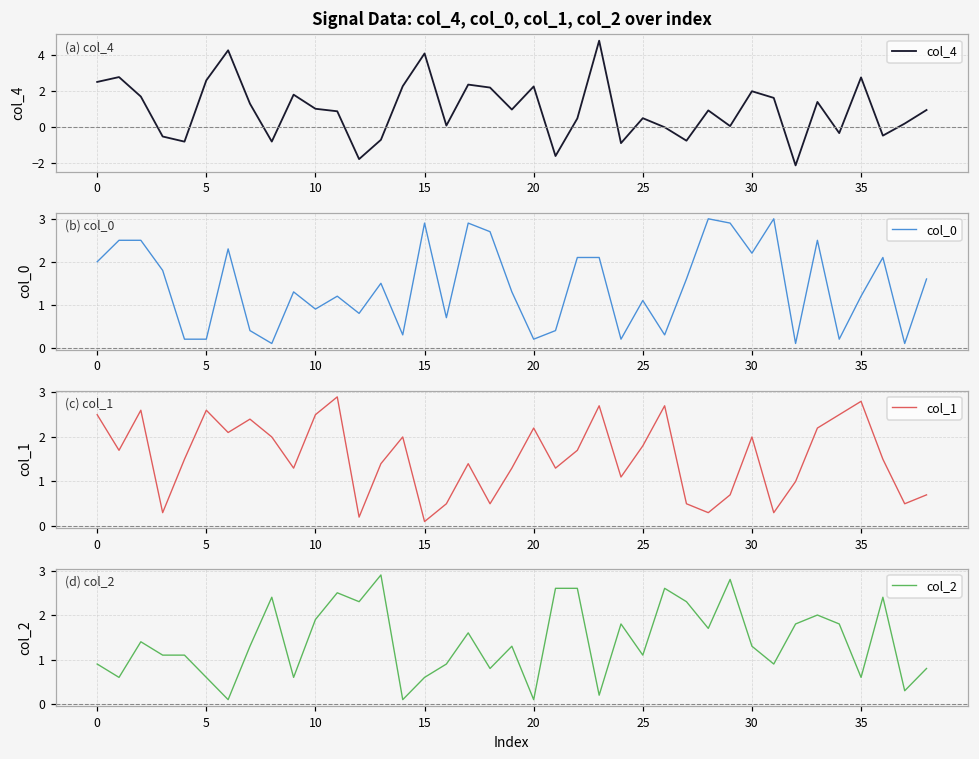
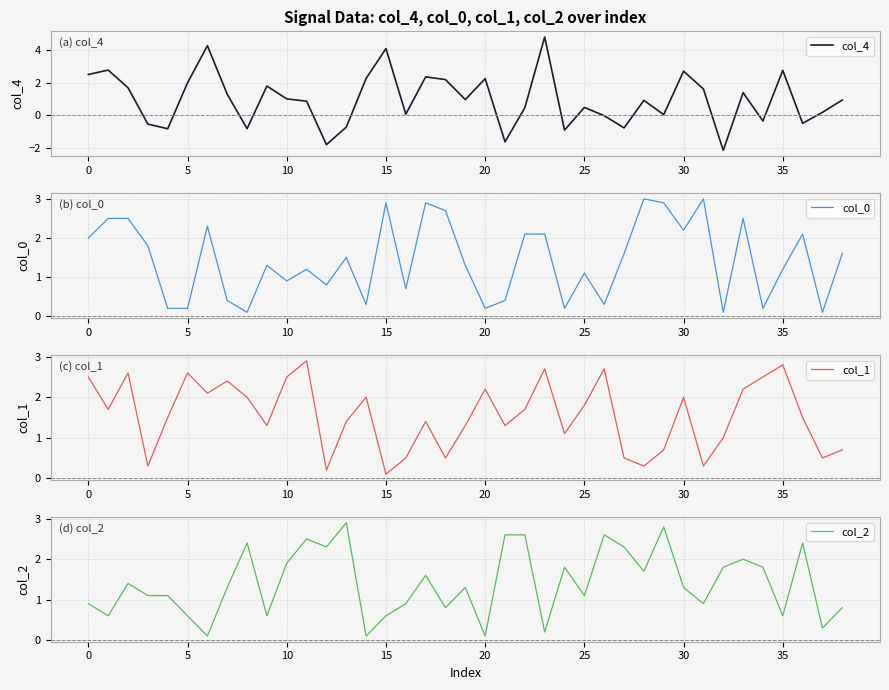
  {
    "Signal Data: col_4, col_0, col_1, col_2 over index": {
      "0": 2.5,
-     "5": 2.6,
+     "5": 2.0,
      "10": 1.0,
      "15": 4.1,
      "20": 2.3,
      "25": 0.5,
-     "30": 2.0,
+     "30": 2.7,
      "35": 2.8
    }
  }
